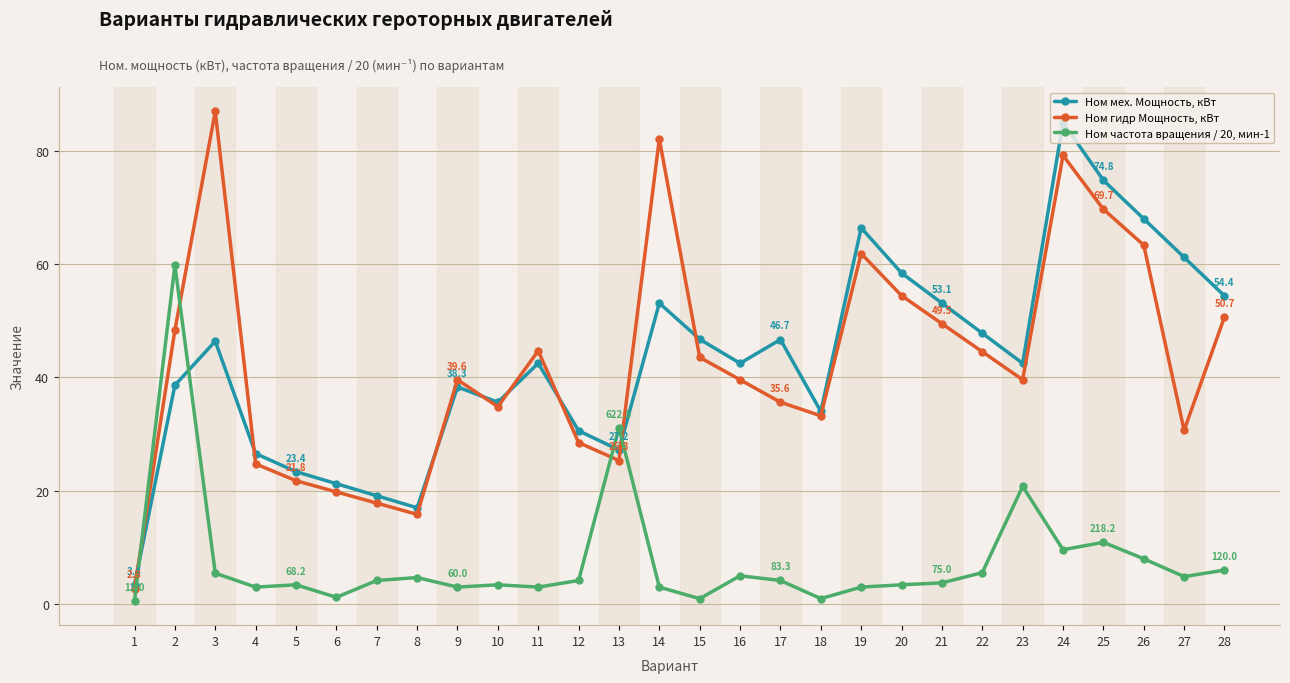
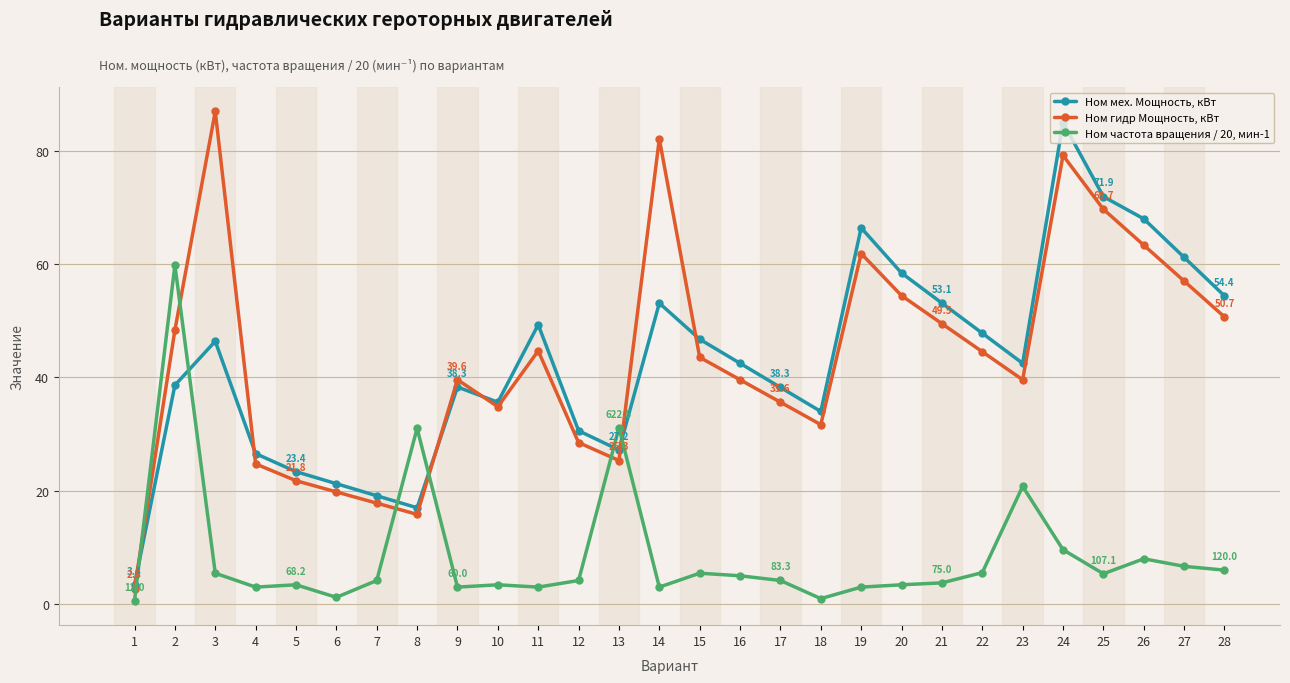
  {
    "Ном мех. Мощность, кВт": {
      "5": 23.4,
-     "11": 43,
+     "11": 49,
      "13": 27.2,
-     "17": 46.7,
+     "17": 38.3,
      "21": 53.1,
-     "25": 74.8,
+     "25": 71.9,
      "28": 54.4
    },
    "Ном гидр Мощность, кВт": {
      "2": 48,
      "3": 87,
      "4": 25,
      "6": 20,
      "7": 18,
      "8": 16,
      "10": 35,
      "11": 45,
      "12": 29,
      "14": 82,
      "15": 44,
      "16": 40,
-     "18": 33,
+     "18": 32,
      "19": 62,
      "20": 54,
      "22": 45,
      "23": 40,
      "24": 79,
      "26": 63,
-     "27": 31
+     "27": 57
    },
    "Ном частота вращения / 20, мин-1": {
-     "8": 5,
-     "15": 1,
-     "25": 218.2,
-     "27": 5
+     "8": 31,
+     "15": 5,
+     "25": 107.1,
+     "27": 7
    }
  }
